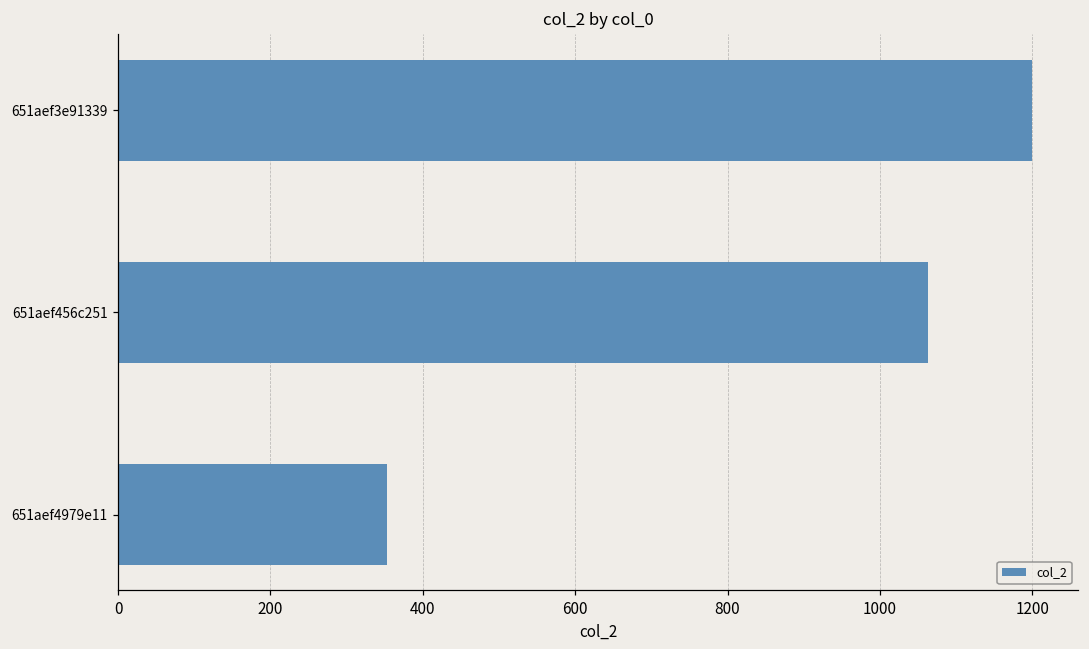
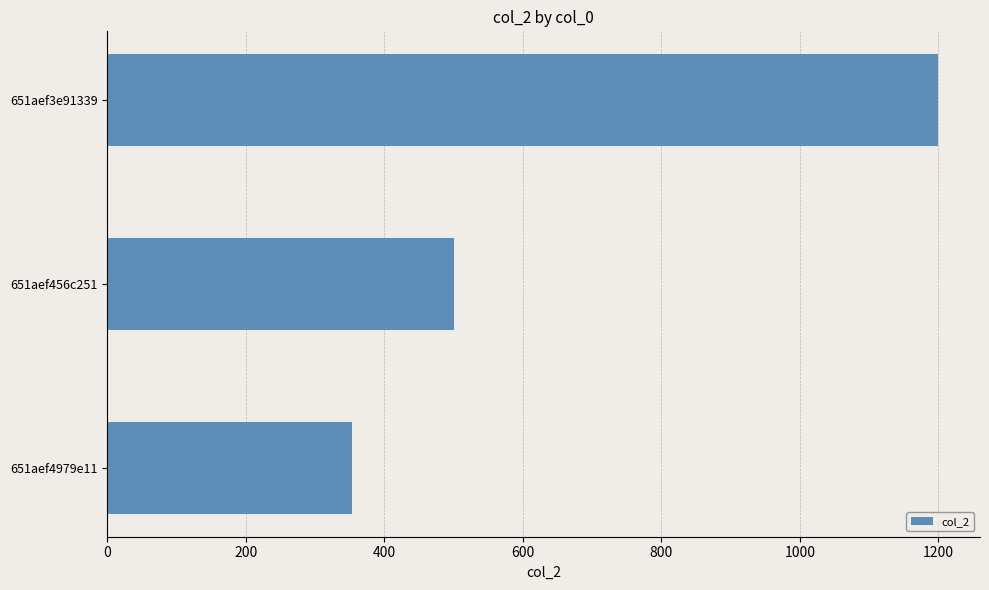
  {
    "651aef3e91339": 1200,
-   "651aef456c251": 1060,
+   "651aef456c251": 500,
    "651aef4979e11": 350
  }
